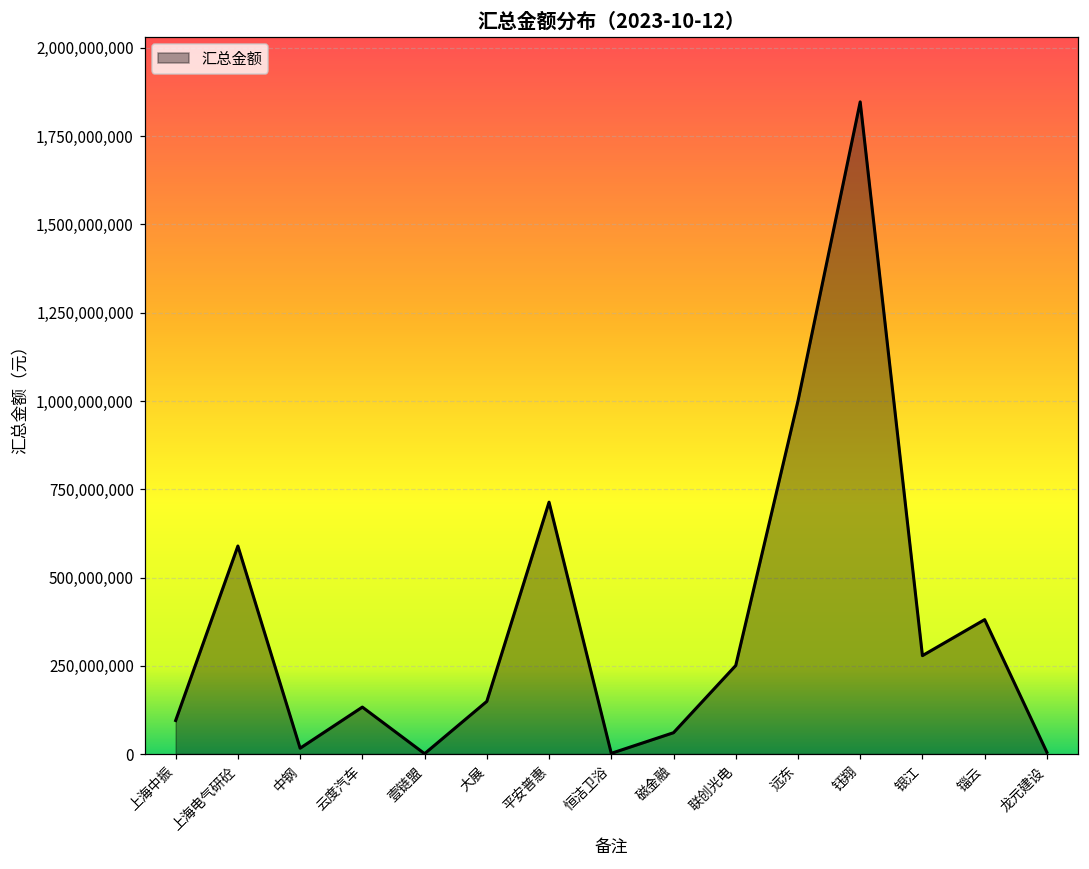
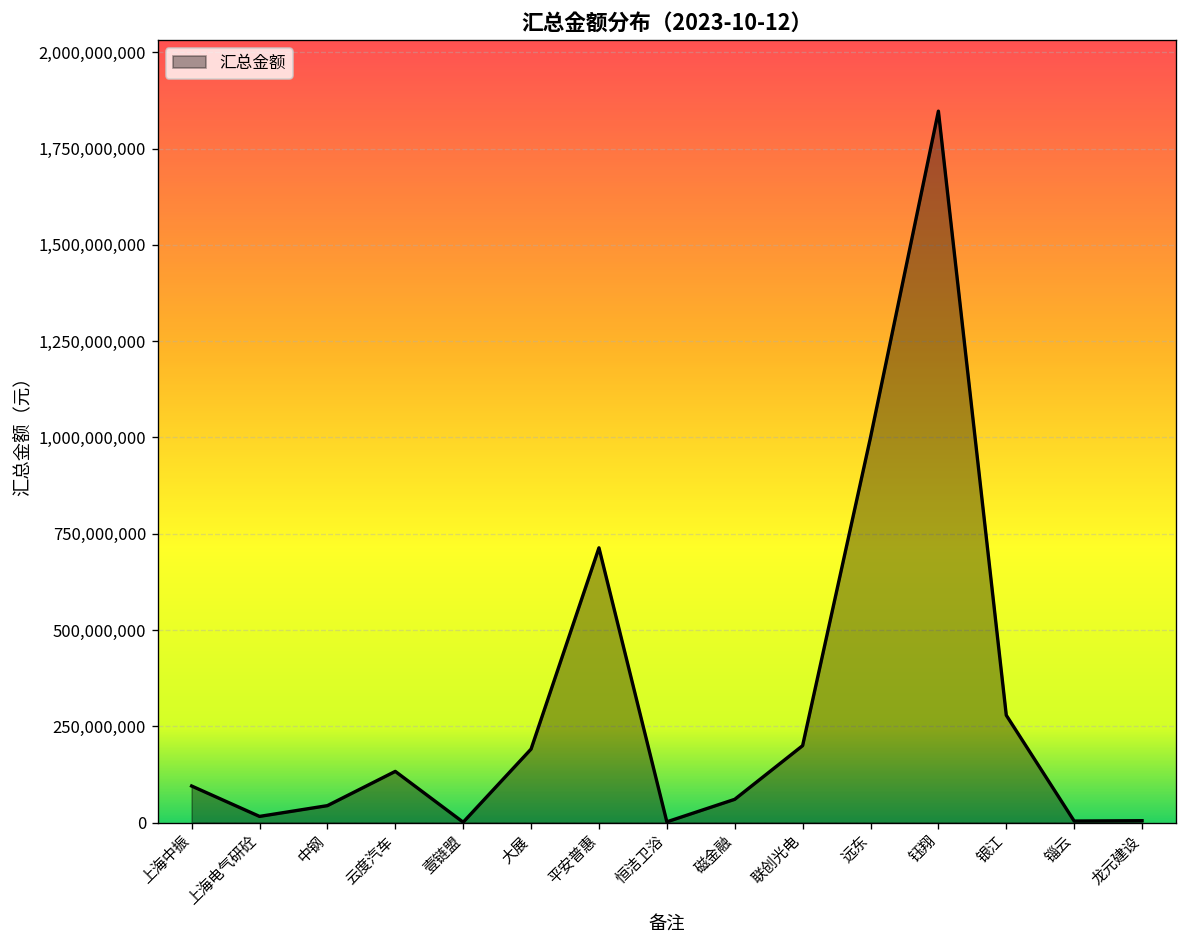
  {
    "上海中振": "100,000,000",
-   "上海电气研砼": "590,000,000",
-   "中钢": "20,000,000",
+   "上海电气研砼": "20,000,000",
+   "中钢": "40,000,000",
    "云度汽车": "130,000,000",
    "壹链盟": "0",
-   "大展": "150,000,000",
+   "大展": "190,000,000",
    "平安普惠": "710,000,000",
    "恒洁卫浴": "0",
    "磁金融": "60,000,000",
-   "联创光电": "250,000,000",
+   "联创光电": "200,000,000",
    "远东": "1,000,000,000",
    "钰翔": "1,850,000,000",
    "银江": "280,000,000",
-   "锱云": "380,000,000",
+   "锱云": "0",
    "龙元建设": "0"
  }
